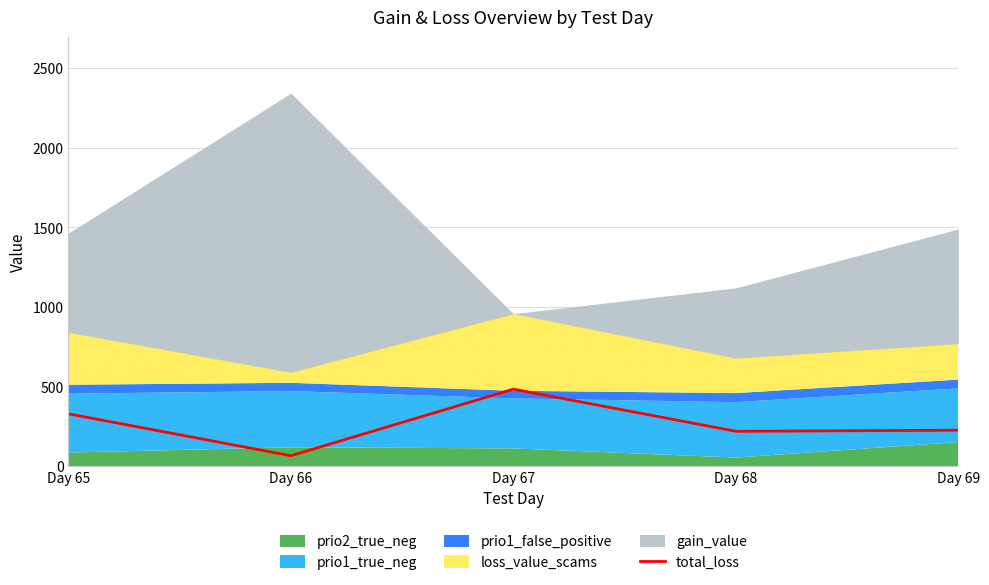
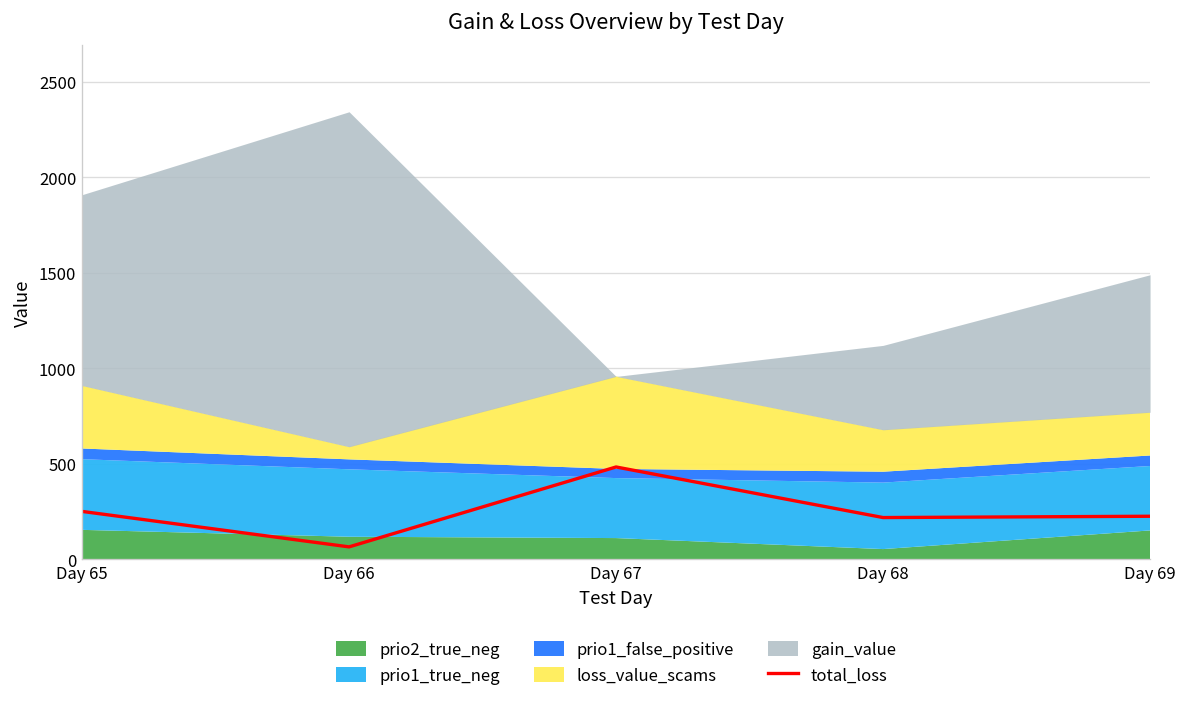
  {
    "total_loss": {
-     "Day 65": 330,
+     "Day 65": 250,
      "Day 66": 70,
      "Day 68": 220,
      "Day 69": 230
    },
    "prio2_true_neg": {
-     "Day 65": 90,
+     "Day 65": 160,
      "Day 66": 120,
      "Day 67": 110,
      "Day 68": 50,
      "Day 69": 150
    },
    "prio1_true_neg": {
      "Day 65": 370,
      "Day 66": 350,
      "Day 67": 310,
      "Day 68": 350,
      "Day 69": 340
    },
    "prio1_false_positive": {
      "Day 65": 60,
      "Day 66": 50,
      "Day 68": 60,
      "Day 69": 50
    },
    "loss_value_scams": {
      "Day 65": 330,
      "Day 66": 70,
      "Day 68": 220,
      "Day 69": 230
    },
    "gain_value": {
-     "Day 65": 620,
+     "Day 65": 1000,
      "Day 66": 1750,
      "Day 68": 440,
      "Day 69": 720
    }
  }
